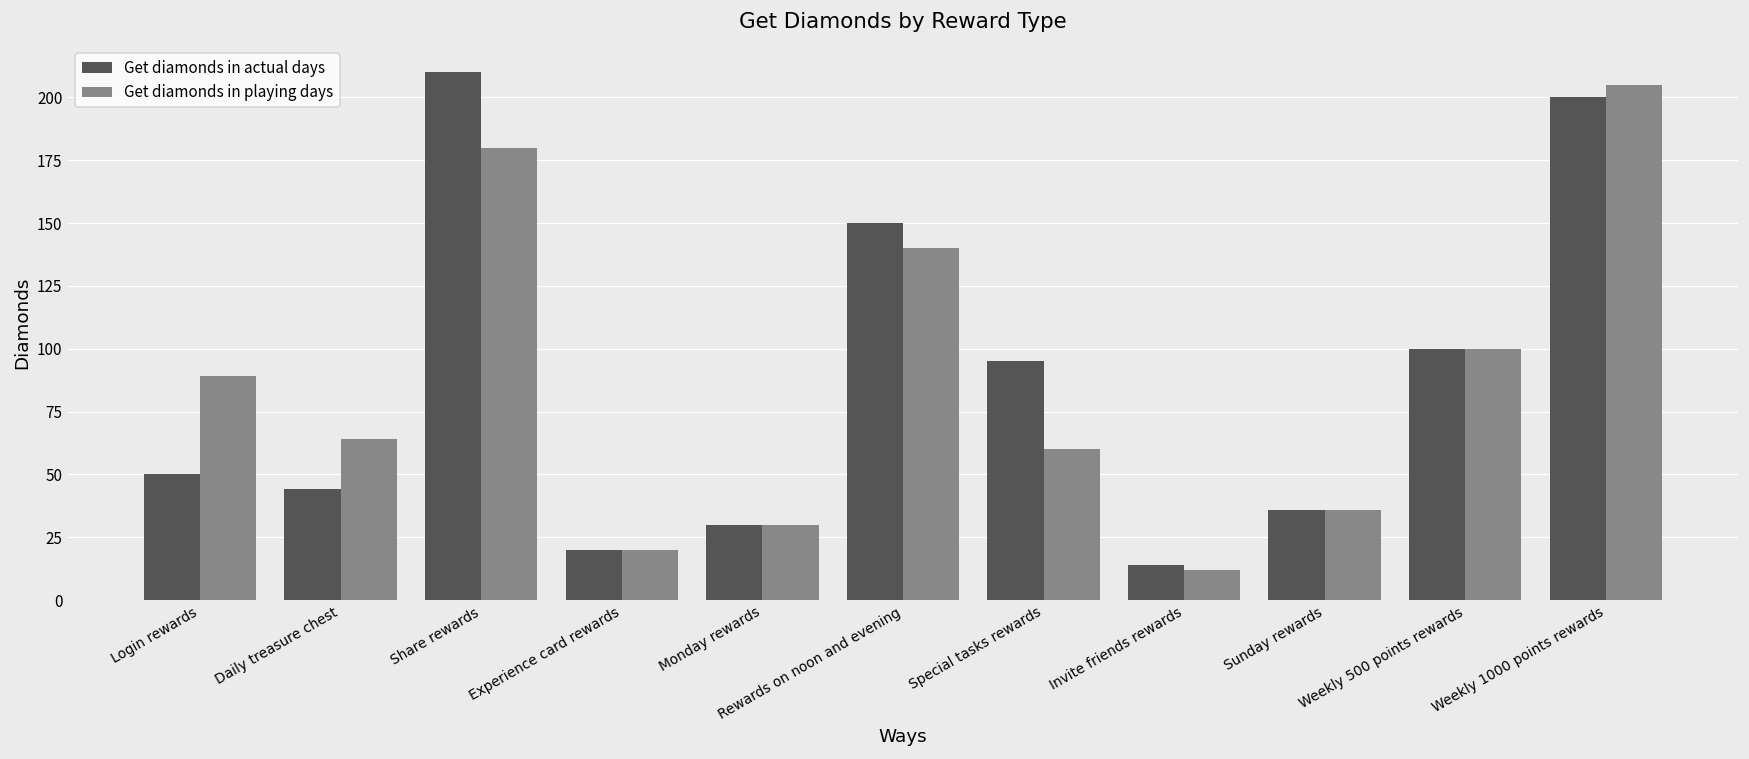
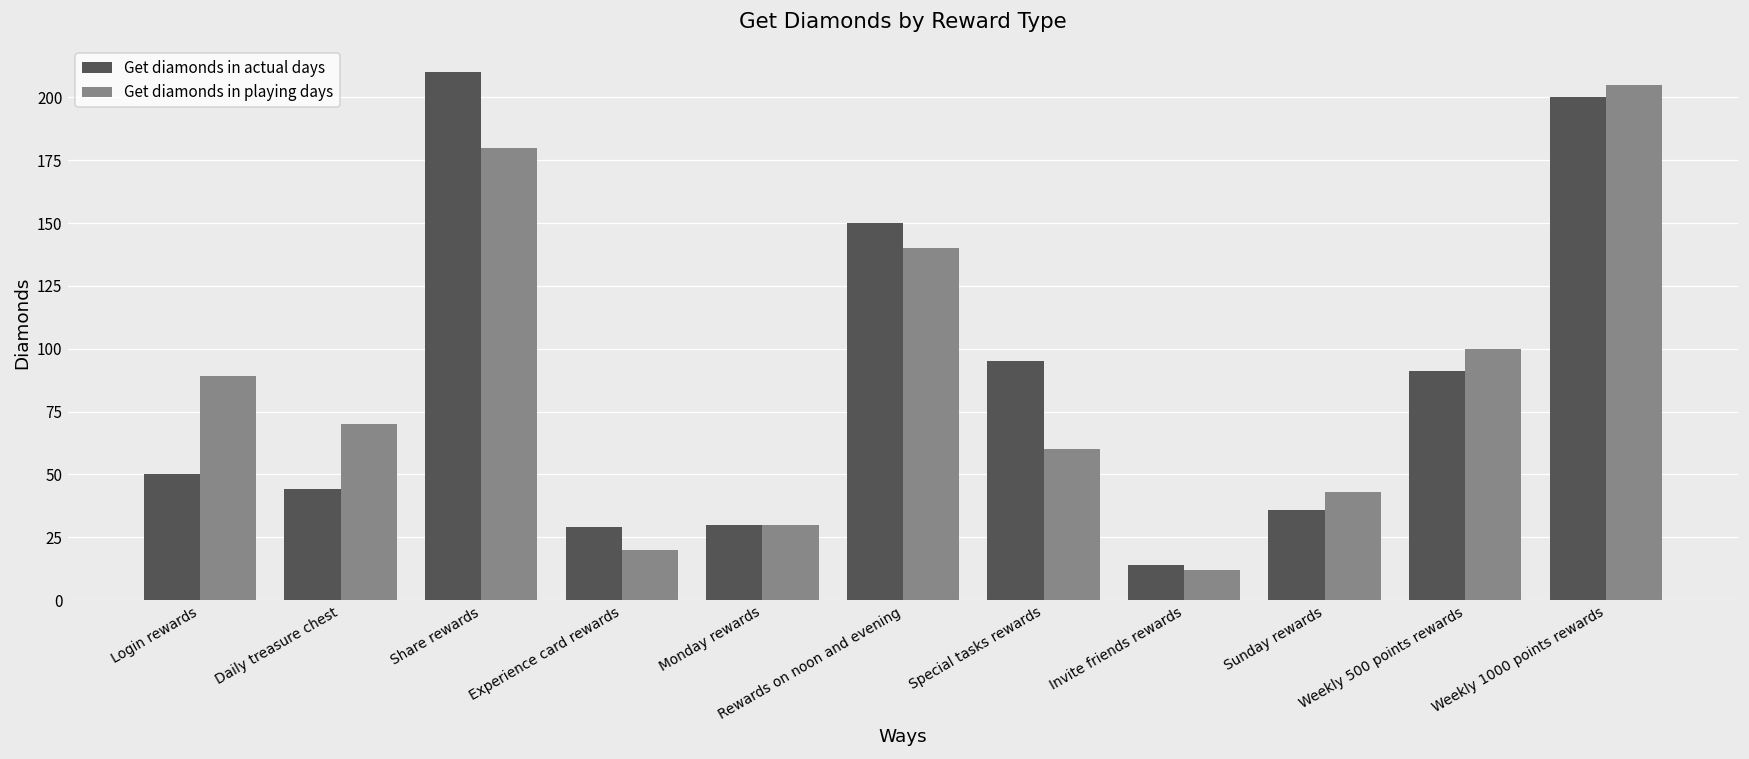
  {
    "Get diamonds in actual days": {
      "Login rewards": 50,
      "Daily treasure chest": 44,
      "Share rewards": 210,
-     "Experience card rewards": 20,
+     "Experience card rewards": 29,
      "Monday rewards": 30,
      "Rewards on noon and evening": 150,
      "Special tasks rewards": 95,
      "Invite friends rewards": 14,
      "Sunday rewards": 36,
-     "Weekly 500 points rewards": 100,
+     "Weekly 500 points rewards": 91,
      "Weekly 1000 points rewards": 200
    },
    "Get diamonds in playing days": {
      "Login rewards": 89,
-     "Daily treasure chest": 64,
+     "Daily treasure chest": 70,
      "Share rewards": 180,
      "Experience card rewards": 20,
      "Monday rewards": 30,
      "Rewards on noon and evening": 140,
      "Special tasks rewards": 60,
      "Invite friends rewards": 12,
-     "Sunday rewards": 36,
+     "Sunday rewards": 43,
      "Weekly 500 points rewards": 100,
      "Weekly 1000 points rewards": 205
    }
  }
